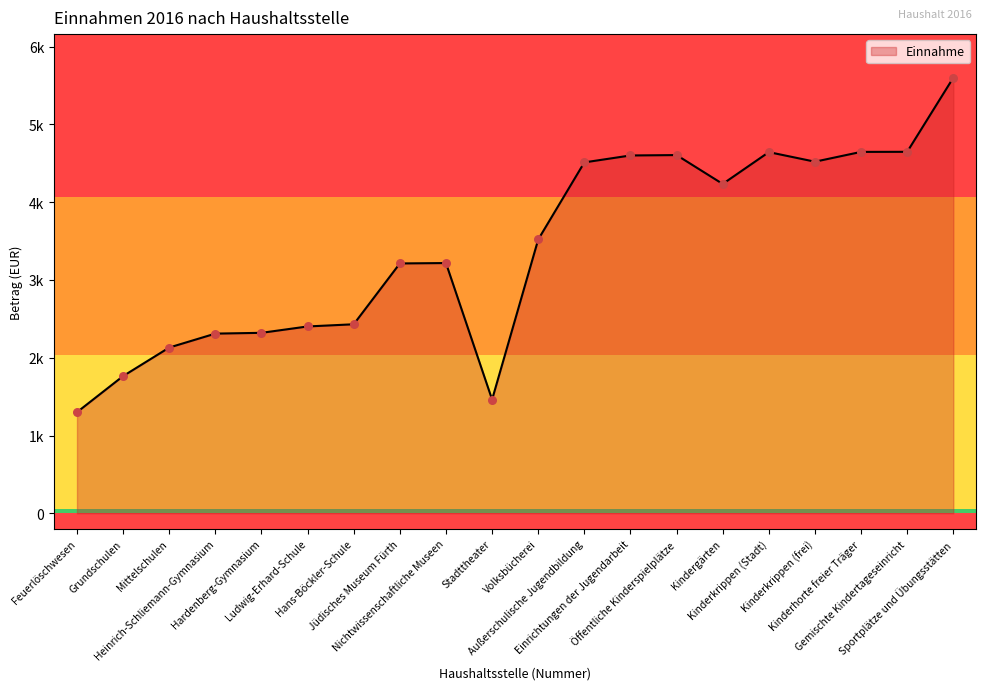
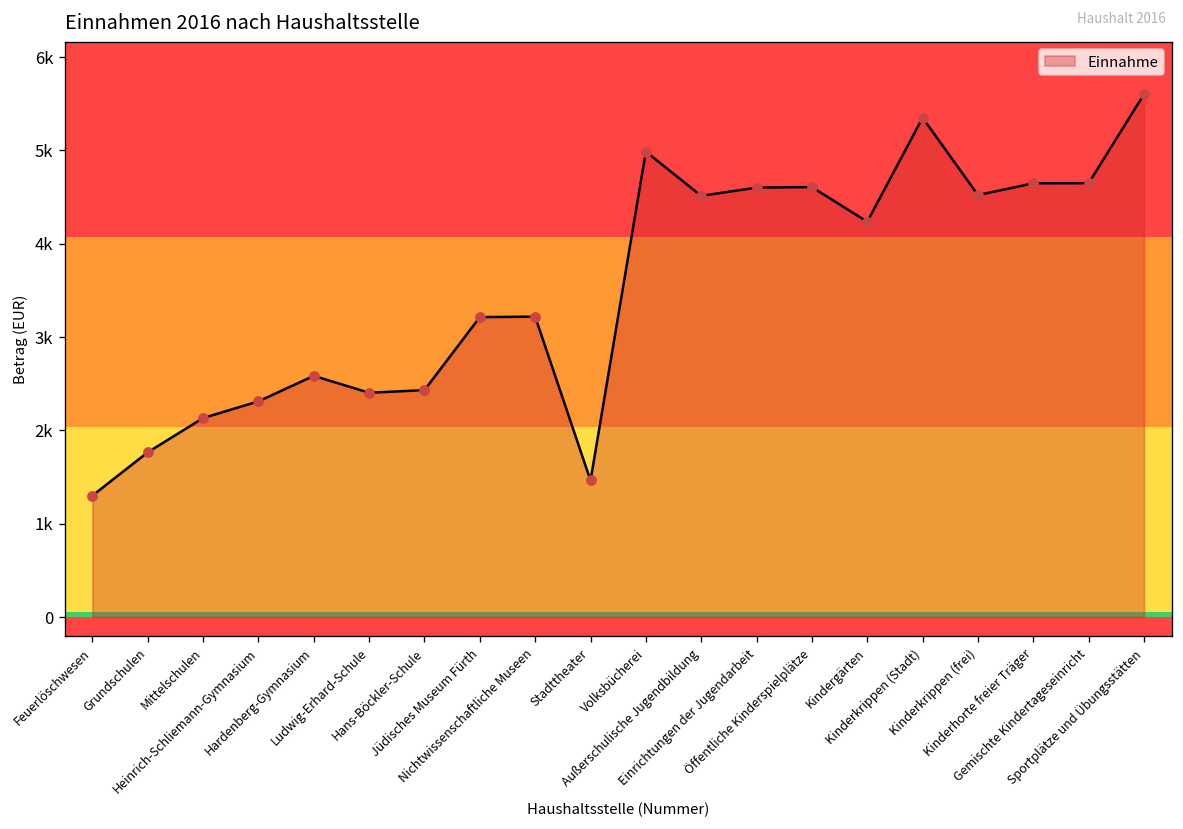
  {
    "Feuerlöschwesen": 1300,
    "Grundschulen": 1800,
    "Mittelschulen": 2100,
    "Heinrich-Schliemann-Gymnasium": 2300,
-   "Hardenberg-Gymnasium": 2300,
+   "Hardenberg-Gymnasium": 2600,
    "Ludwig-Erhard-Schule": 2400,
    "Hans-Böckler-Schule": 2400,
    "Jüdisches Museum Fürth": 3200,
    "Nichtwissenschaftliche Museen": 3200,
    "Stadttheater": 1500,
-   "Volksbücherei": 3500,
+   "Volksbücherei": 5000,
    "Außerschulische Jugendbildung": 4500,
    "Einrichtungen der Jugendarbeit": 4600,
    "Öffentliche Kinderspielplätze": 4600,
    "Kindergärten": 4200,
-   "Kinderkrippen (Stadt)": 4600,
+   "Kinderkrippen (Stadt)": 5300,
    "Kinderkrippen (frei)": 4500,
    "Kinderhorte freier Träger": 4600,
    "Gemischte Kindertageseinricht": 4600,
    "Sportplätze und Übungsstätten": 5600
  }
